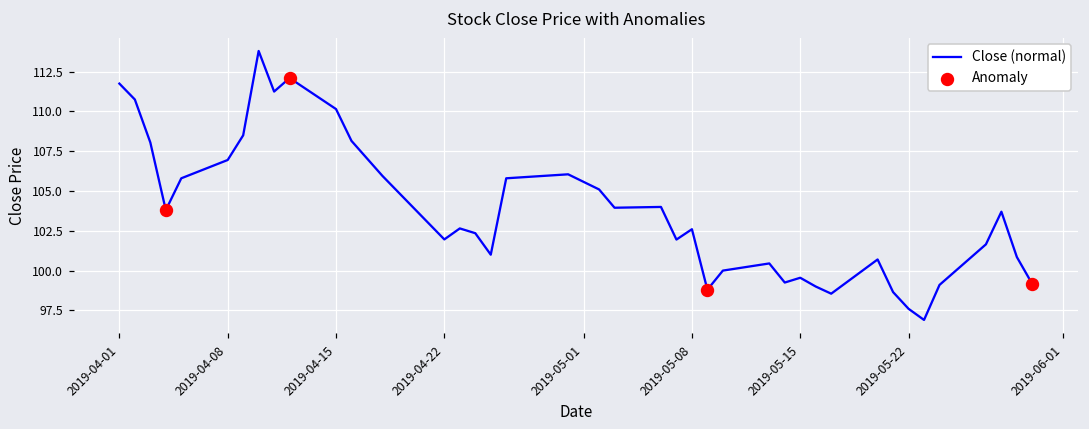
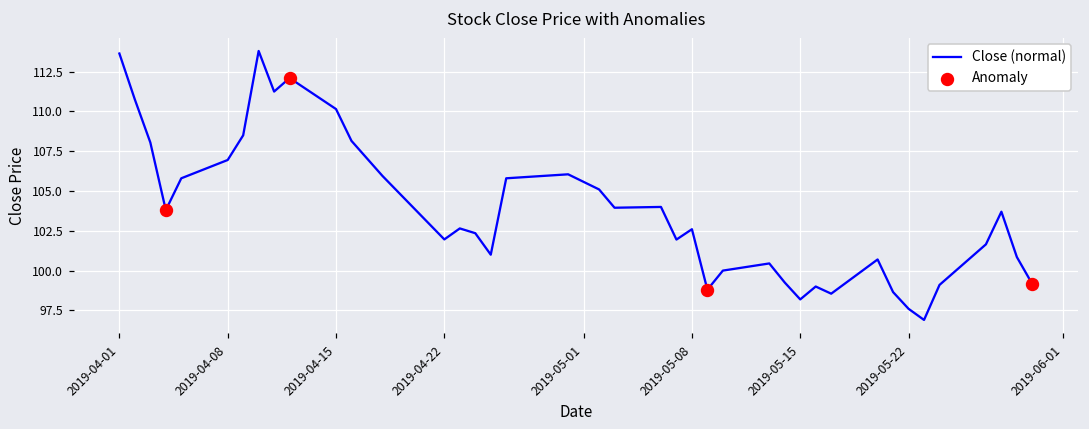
  {
    "Close (normal)": {
-     "2019-04-01": 111.8,
+     "2019-04-01": 113.6,
      "2019-04-08": 107.0,
      "2019-04-15": 110.2,
      "2019-04-22": 102.0,
      "2019-05-08": 102.6,
-     "2019-05-15": 99.6,
+     "2019-05-15": 98.2,
      "2019-05-22": 97.6
    }
  }
